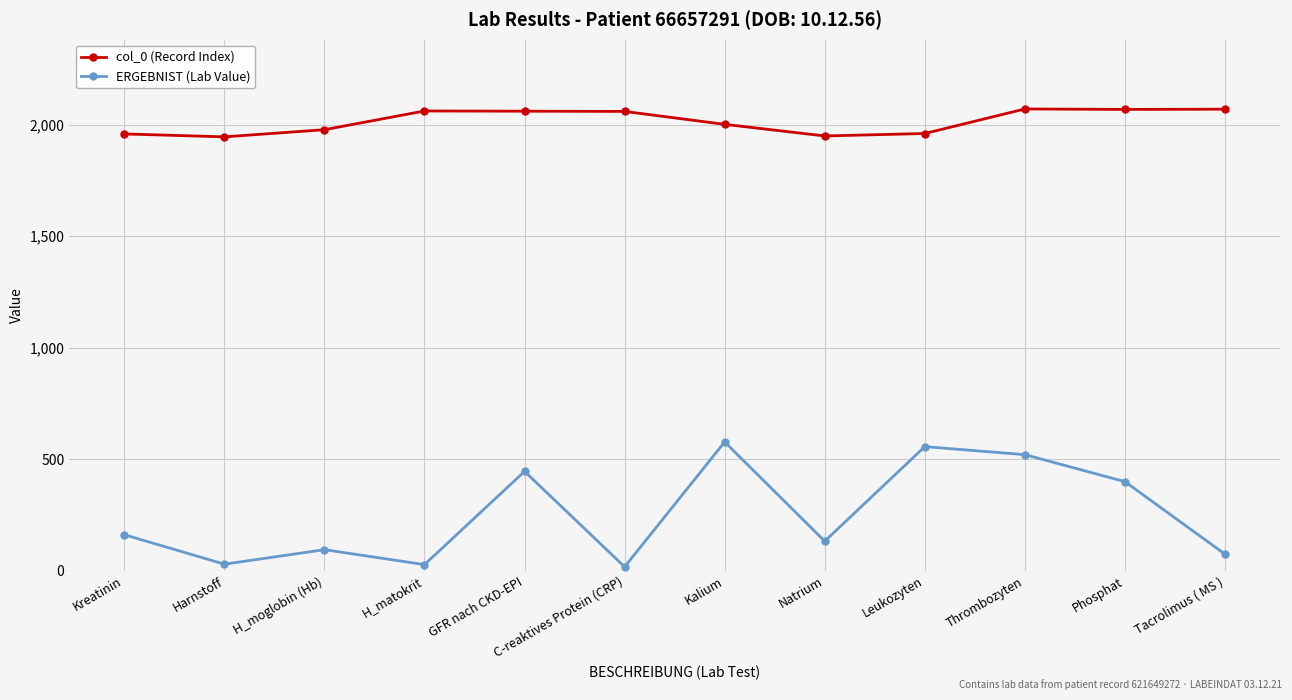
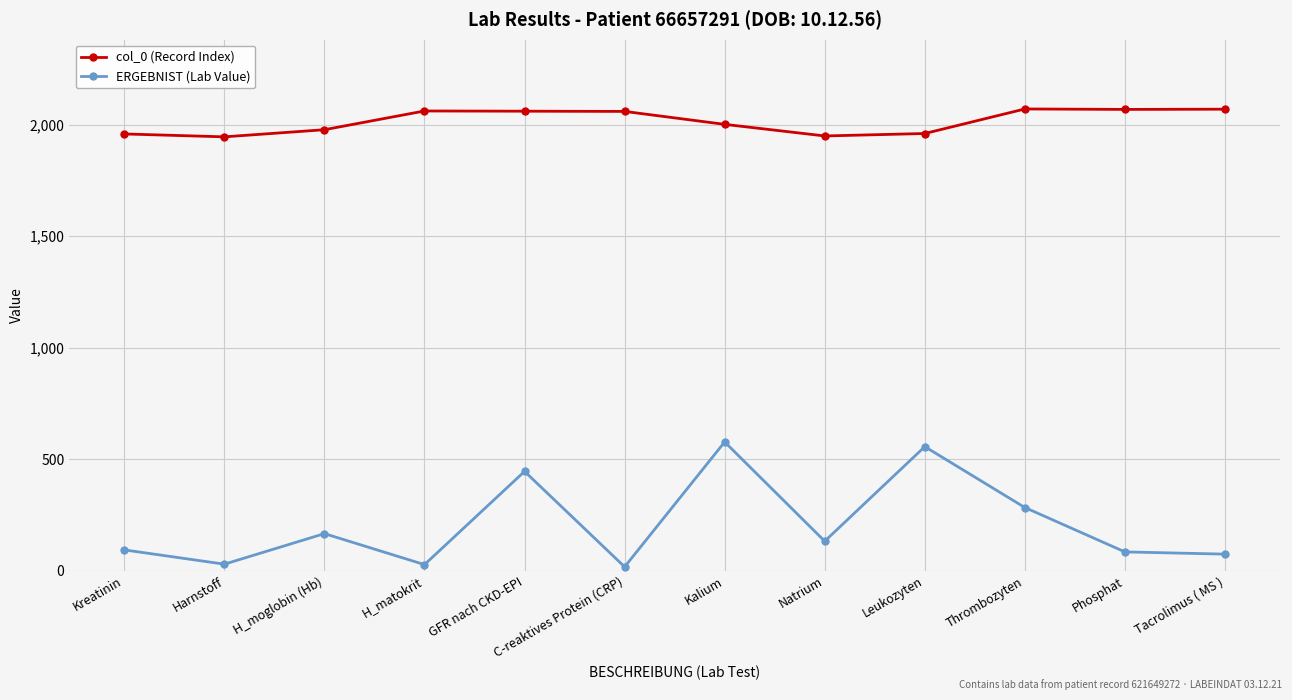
  {
    "col_0 (Record Index)": {
      "Kreatinin": "1,960",
      "Harnstoff": "1,950",
      "H_moglobin (Hb)": "1,980",
      "H_matokrit": "2,060",
      "GFR nach CKD-EPI": "2,060",
      "C-reaktives Protein (CRP)": "2,060",
      "Kalium": "2,000",
      "Natrium": "1,950",
      "Leukozyten": "1,960",
      "Thrombozyten": "2,070",
      "Phosphat": "2,070",
      "Tacrolimus ( MS )": "2,070"
    },
    "ERGEBNIST (Lab Value)": {
-     "Kreatinin": "160",
+     "Kreatinin": "90",
      "Harnstoff": "30",
-     "H_moglobin (Hb)": "90",
+     "H_moglobin (Hb)": "170",
      "H_matokrit": "30",
      "GFR nach CKD-EPI": "450",
      "C-reaktives Protein (CRP)": "20",
      "Kalium": "580",
      "Natrium": "130",
      "Leukozyten": "560",
-     "Thrombozyten": "520",
-     "Phosphat": "400",
+     "Thrombozyten": "280",
+     "Phosphat": "80",
      "Tacrolimus ( MS )": "70"
    }
  }
